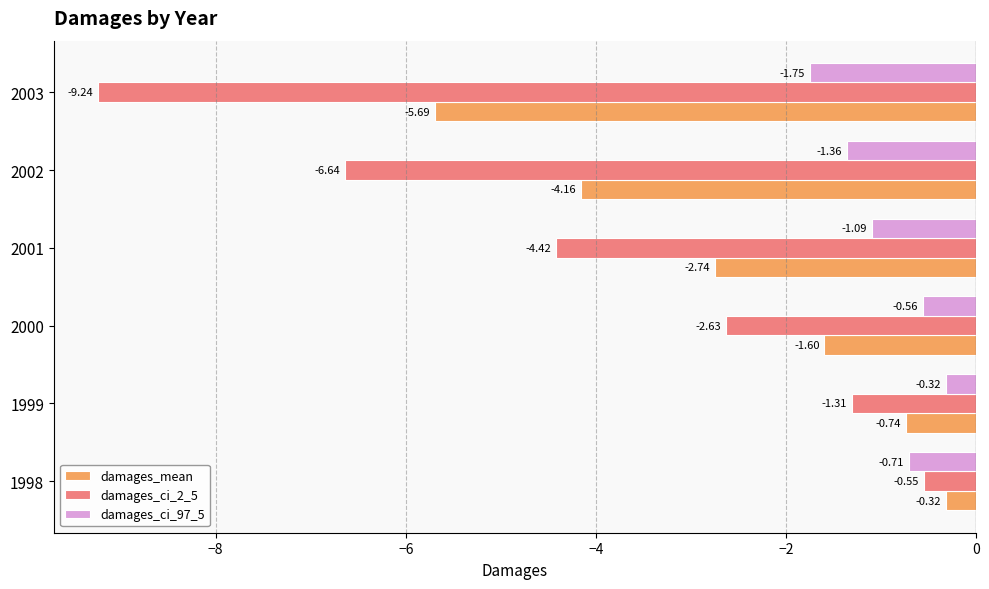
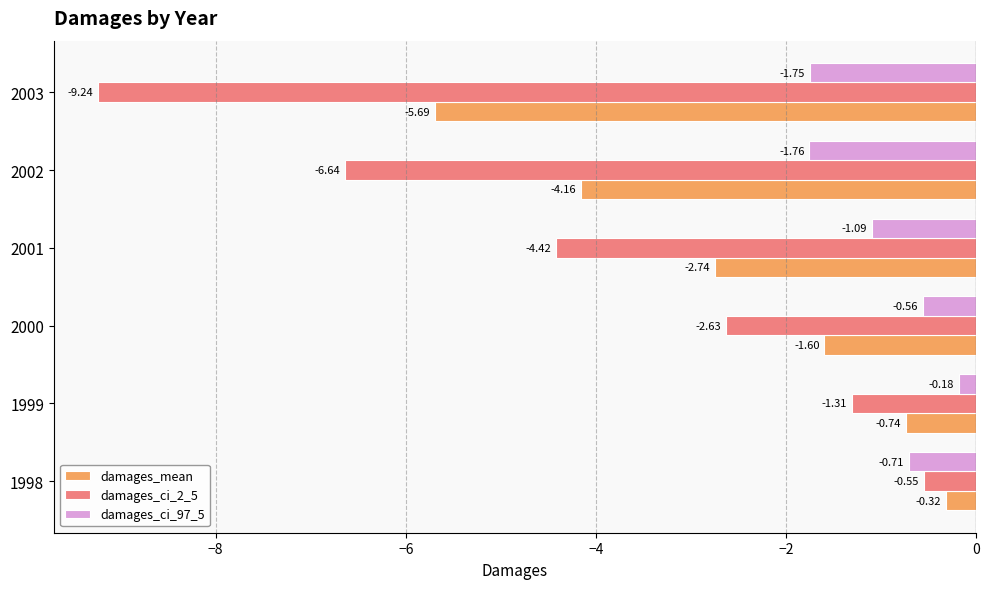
  {
    "damages_ci_97_5": {
      "2003": -1.75,
-     "2002": -1.36,
+     "2002": -1.76,
      "2001": -1.09,
      "2000": -0.56,
-     "1999": -0.32,
+     "1999": -0.18,
      "1998": -0.71
    }
  }
